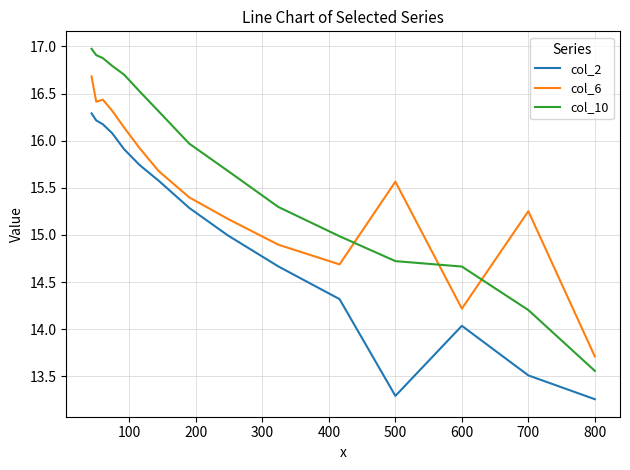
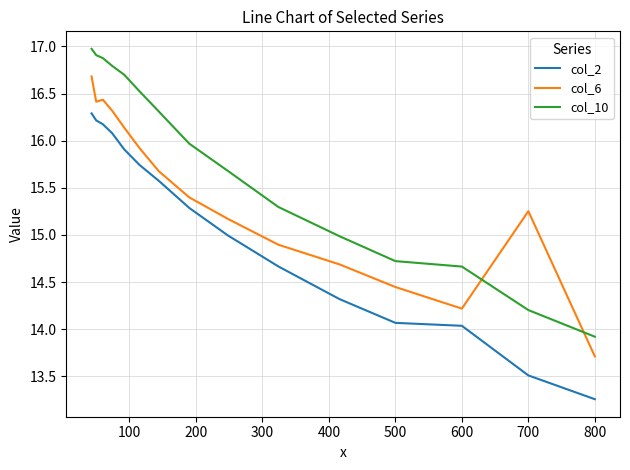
  {
    "col_2": {
-     "500": 13.3,
+     "500": 14.1,
      "600": 14.0,
      "700": 13.5,
      "800": 13.3
    },
    "col_6": {
-     "500": 15.6,
+     "500": 14.4,
      "600": 14.2,
      "700": 15.3,
      "800": 13.7
    },
    "col_10": {
      "500": 14.7,
      "600": 14.7,
      "700": 14.2,
-     "800": 13.6
+     "800": 13.9
    }
  }
